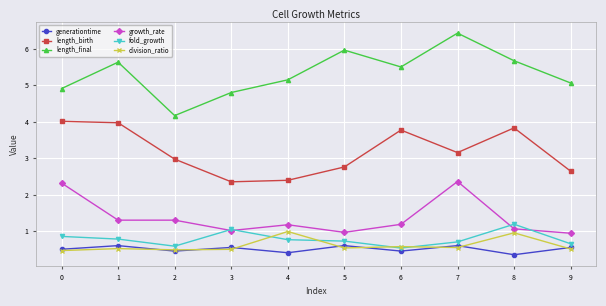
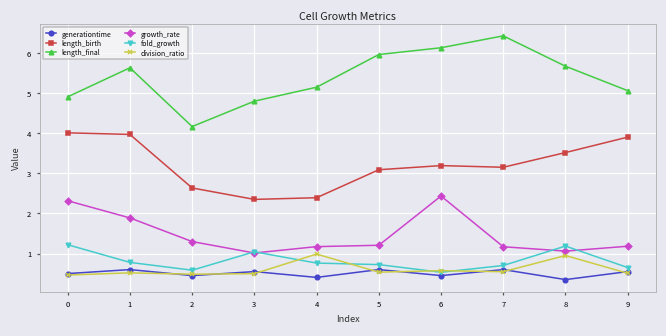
  {
    "generationtime": {
      "1": 0.6,
      "4": 0.4,
      "6": 0.4,
      "8": 0.4
    },
    "length_birth": {
      "0": 4.0,
      "1": 4.0,
-     "2": 3.0,
+     "2": 2.6,
      "3": 2.4,
      "4": 2.4,
-     "5": 2.8,
-     "6": 3.8,
+     "5": 3.1,
+     "6": 3.2,
      "7": 3.2,
-     "8": 3.8,
-     "9": 2.6
+     "8": 3.5,
+     "9": 3.9
    },
    "length_final": {
      "0": 4.9,
      "1": 5.6,
      "2": 4.2,
      "3": 4.8,
      "4": 5.2,
      "5": 6.0,
-     "6": 5.5,
+     "6": 6.1,
      "7": 6.4,
      "8": 5.7,
      "9": 5.1
    },
    "growth_rate": {
      "0": 2.3,
-     "1": 1.3,
+     "1": 1.9,
      "2": 1.3,
      "4": 1.2,
-     "5": 1.0,
-     "6": 1.2,
-     "7": 2.4,
+     "5": 1.2,
+     "6": 2.4,
+     "7": 1.2,
      "8": 1.1,
-     "9": 0.9
+     "9": 1.2
    },
    "fold_growth": {
-     "0": 0.9,
+     "0": 1.2,
      "1": 0.8,
      "2": 0.6,
      "4": 0.8,
      "5": 0.7,
      "7": 0.7,
      "8": 1.2,
      "9": 0.7
    },
    "division_ratio": {
      "1": 0.5,
      "4": 1.0,
      "8": 1.0
    }
  }
